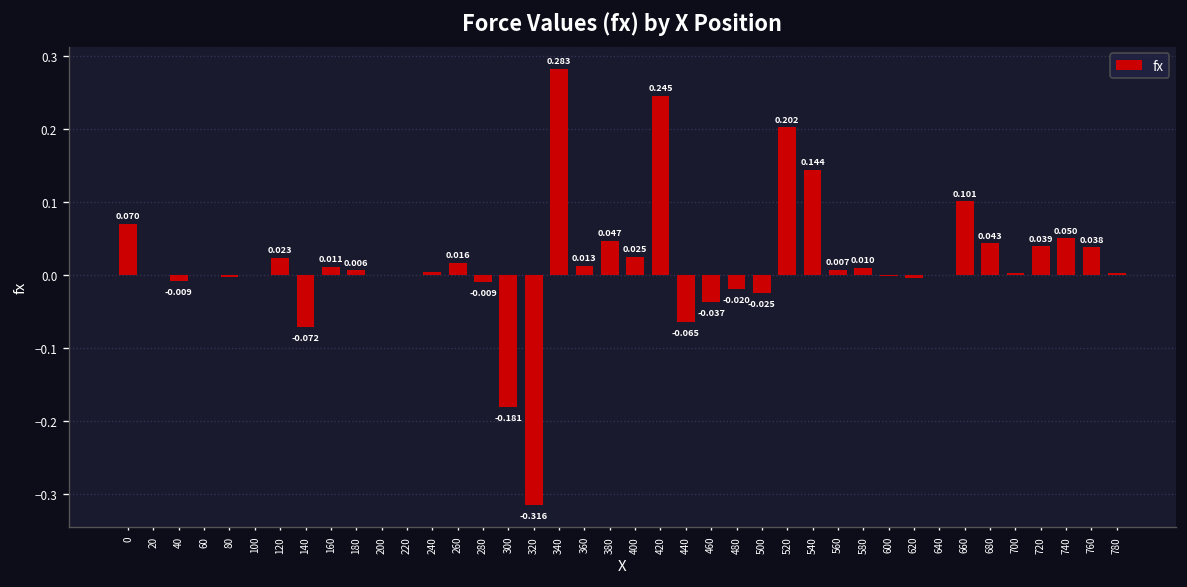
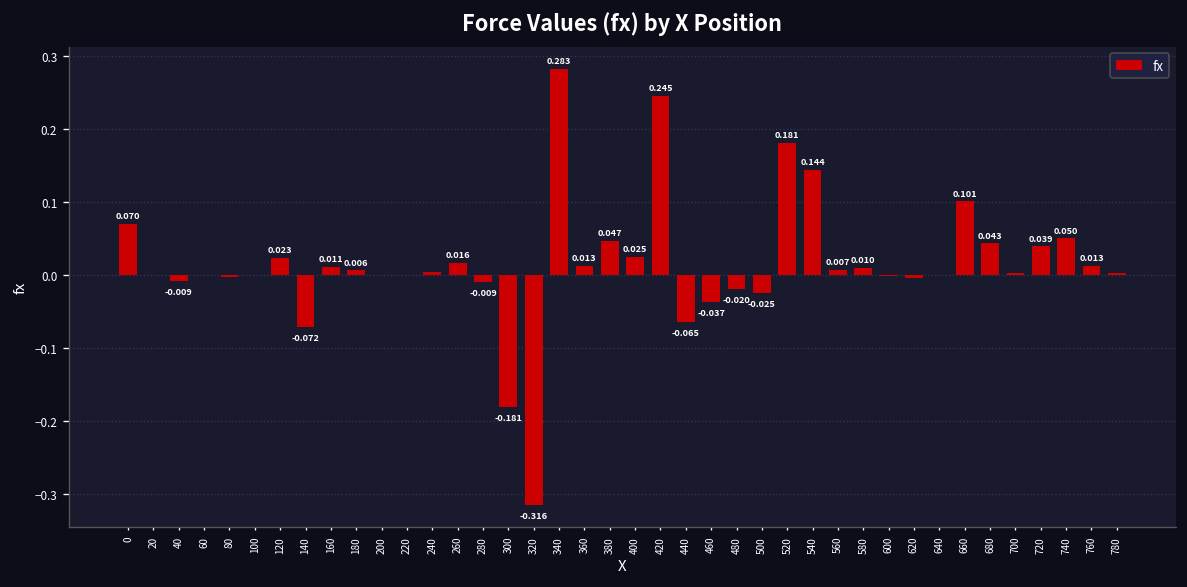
  {
    "0": 0.070,
    "40": -0.009,
    "120": 0.023,
    "140": -0.072,
    "160": 0.011,
    "180": 0.006,
    "260": 0.016,
    "280": -0.009,
    "300": -0.181,
    "320": -0.316,
    "340": 0.283,
    "360": 0.013,
    "380": 0.047,
    "400": 0.025,
    "420": 0.245,
    "440": -0.065,
    "460": -0.037,
    "480": -0.020,
    "500": -0.025,
-   "520": 0.202,
+   "520": 0.181,
    "540": 0.144,
    "560": 0.007,
    "580": 0.010,
    "660": 0.101,
    "680": 0.043,
    "720": 0.039,
    "740": 0.050,
-   "760": 0.038
+   "760": 0.013
  }
